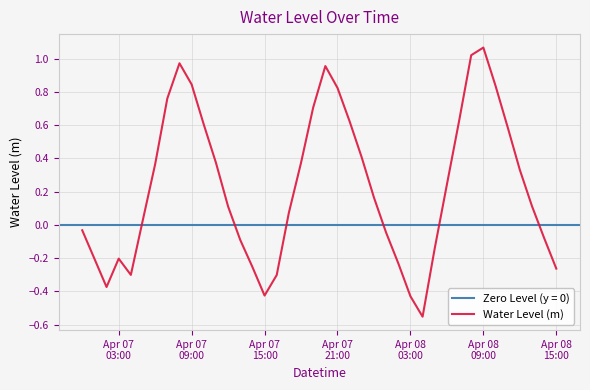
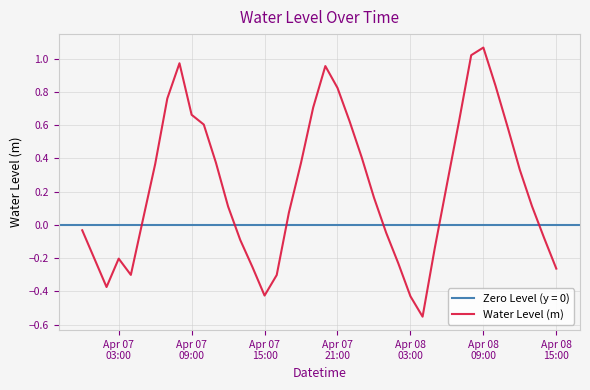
  {
    "Apr 07 03:00": -0.20,
-   "Apr 07 09:00": 0.84,
+   "Apr 07 09:00": 0.66,
    "Apr 07 15:00": -0.42,
    "Apr 07 21:00": 0.82,
    "Apr 08 03:00": -0.43,
    "Apr 08 09:00": 1.07,
    "Apr 08 15:00": -0.26
  }
